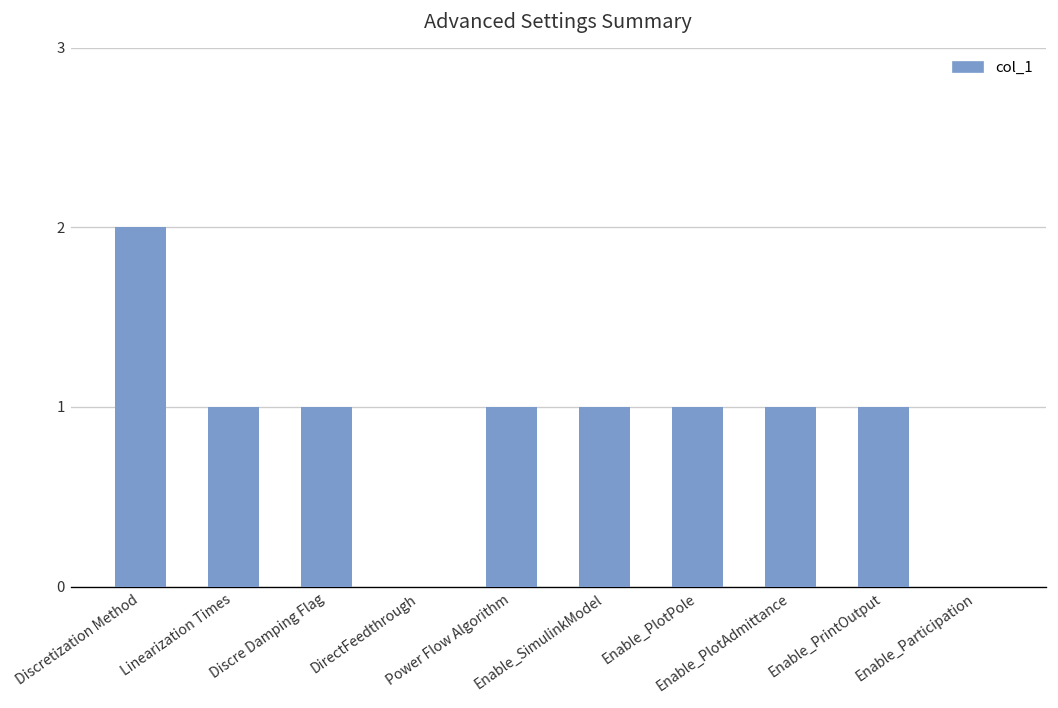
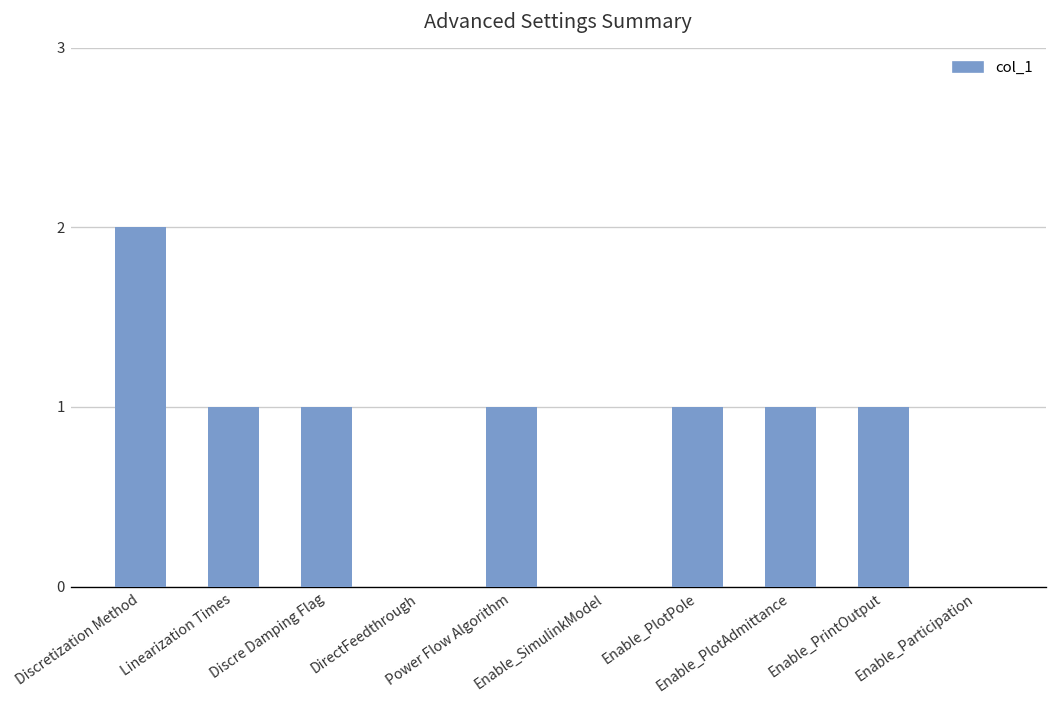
  {
    "Discretization Method": 2,
    "Linearization Times": 1,
    "Discre Damping Flag": 1,
    "DirectFeedthrough": 0,
    "Power Flow Algorithm": 1,
-   "Enable_SimulinkModel": 1,
+   "Enable_SimulinkModel": 0,
    "Enable_PlotPole": 1,
    "Enable_PlotAdmittance": 1,
    "Enable_PrintOutput": 1,
    "Enable_Participation": 0
  }
